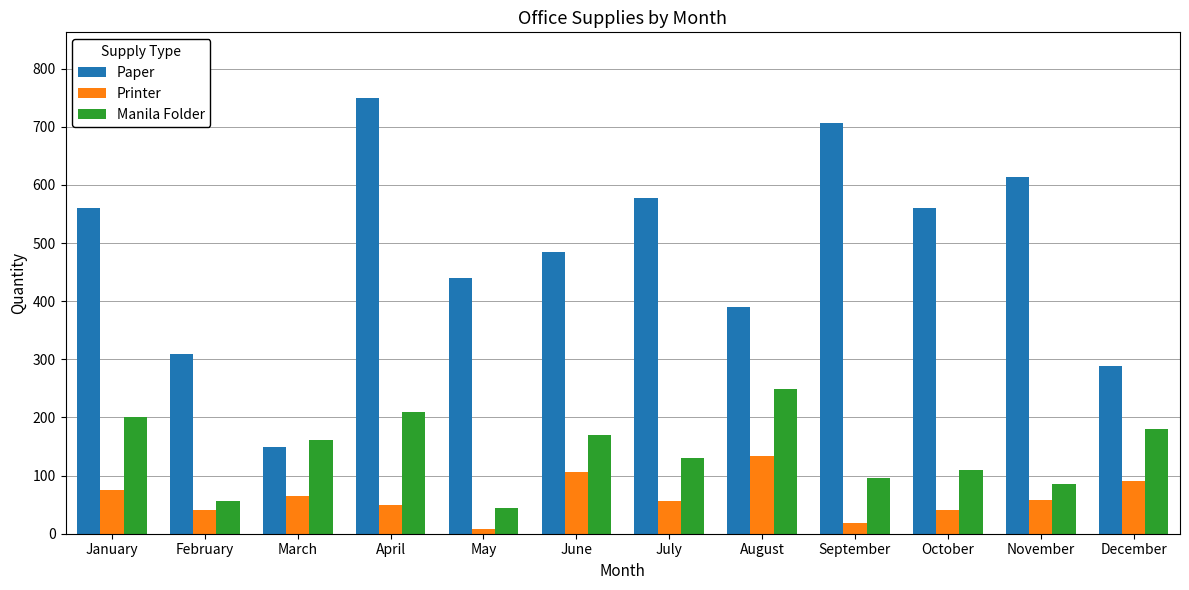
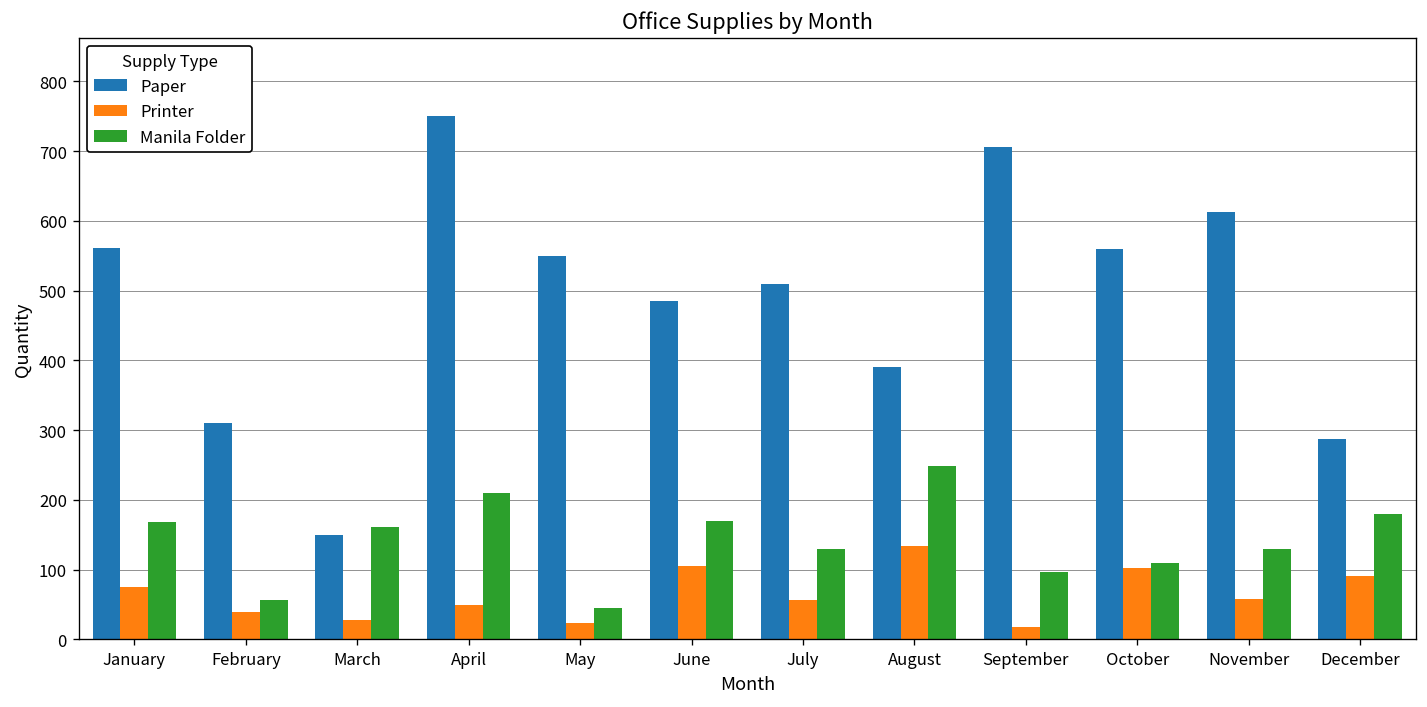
  {
    "Paper": {
      "January": 560,
      "February": 310,
      "March": 150,
      "April": 750,
-     "May": 440,
+     "May": 550,
      "June": 490,
-     "July": 580,
+     "July": 510,
      "August": 390,
      "September": 710,
      "October": 560,
      "November": 610,
      "December": 290
    },
    "Printer": {
      "January": 80,
      "February": 40,
-     "March": 70,
+     "March": 30,
      "April": 50,
-     "May": 10,
+     "May": 20,
      "June": 110,
      "July": 60,
      "August": 130,
      "September": 20,
-     "October": 40,
+     "October": 100,
      "November": 60,
      "December": 90
    },
    "Manila Folder": {
-     "January": 200,
+     "January": 170,
      "February": 60,
      "March": 160,
      "April": 210,
      "May": 50,
      "June": 170,
      "July": 130,
      "August": 250,
      "September": 100,
      "October": 110,
-     "November": 90,
+     "November": 130,
      "December": 180
    }
  }
